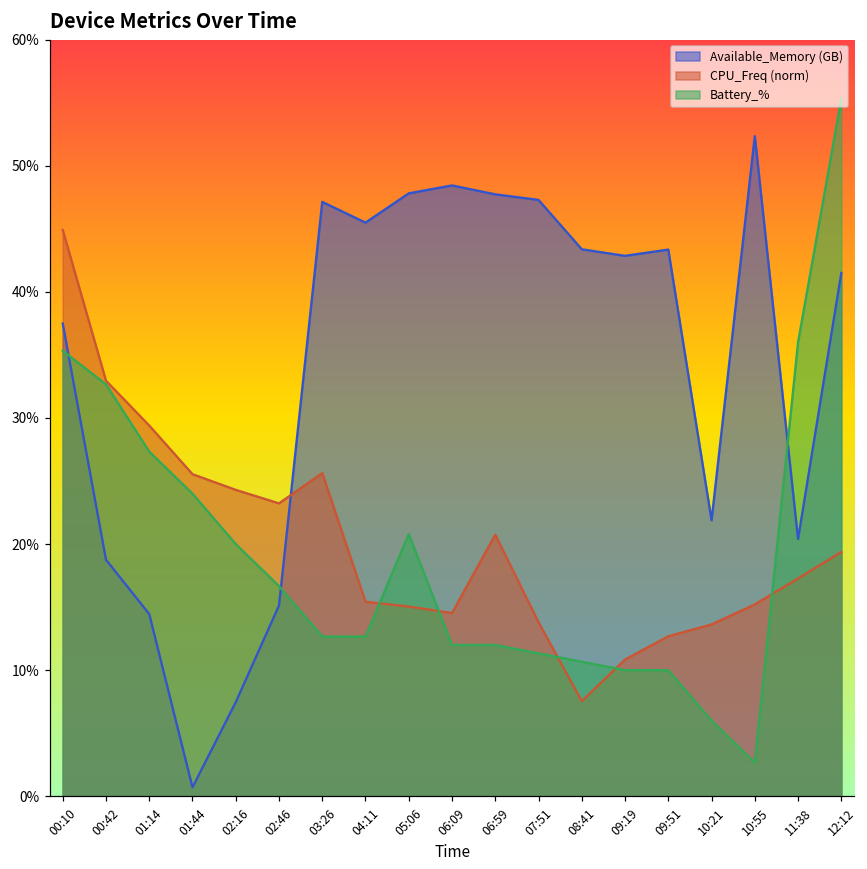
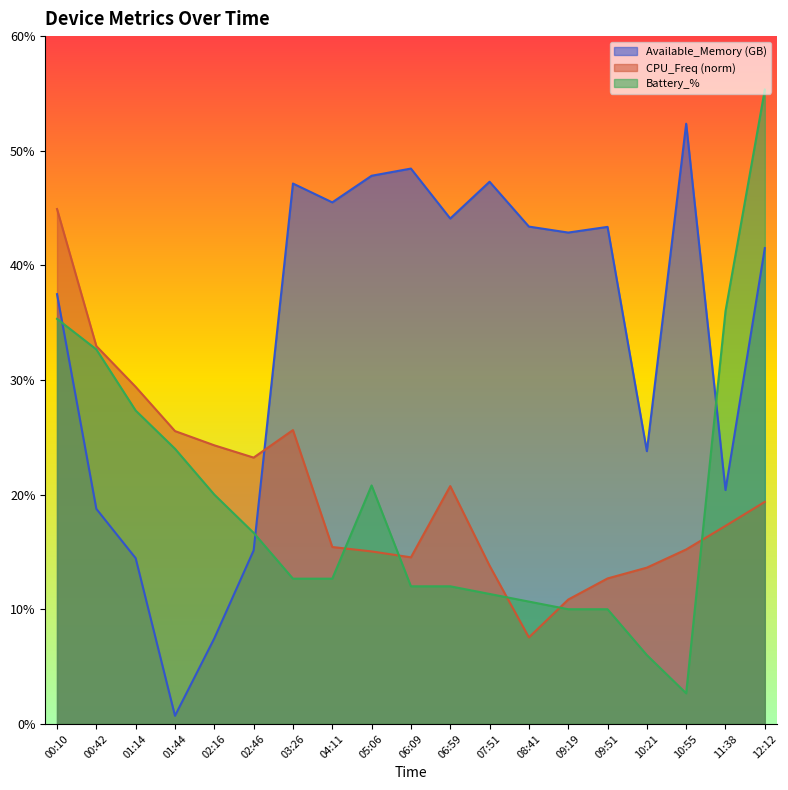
  {
    "Available_Memory (GB)": {
      "00:10": "37.5%",
      "00:42": "18.8%",
      "01:14": "14.5%",
      "01:44": "0.7%",
      "02:16": "7.5%",
      "02:46": "15.1%",
      "03:26": "47.1%",
      "04:11": "45.5%",
      "05:06": "47.8%",
      "06:09": "48.4%",
-     "06:59": "47.7%",
+     "06:59": "44.1%",
      "07:51": "47.3%",
      "08:41": "43.4%",
      "09:19": "42.9%",
      "09:51": "43.4%",
-     "10:21": "21.9%",
+     "10:21": "23.8%",
      "10:55": "52.4%",
      "11:38": "20.4%",
      "12:12": "41.5%"
    },
    "CPU_Freq (norm)": {
      "00:10": "44.9%",
      "00:42": "33.0%",
      "01:14": "29.4%",
      "01:44": "25.5%",
      "02:16": "24.3%",
      "02:46": "23.2%",
      "03:26": "25.6%",
      "04:11": "15.4%",
      "05:06": "15.0%",
      "06:09": "14.5%",
      "06:59": "20.7%",
      "07:51": "13.8%",
      "08:41": "7.5%",
      "09:19": "10.8%",
      "09:51": "12.7%",
      "10:21": "13.6%",
      "10:55": "15.2%",
      "11:38": "17.3%",
      "12:12": "19.4%"
    },
    "Battery_%": {
      "00:10": "35.3%",
      "00:42": "32.7%",
      "01:14": "27.3%",
      "01:44": "24.0%",
      "02:16": "20.0%",
      "02:46": "16.7%",
      "03:26": "12.7%",
      "04:11": "12.7%",
      "05:06": "20.8%",
      "06:09": "12.0%",
      "06:59": "12.0%",
      "07:51": "11.3%",
      "08:41": "10.7%",
      "09:19": "10.0%",
      "09:51": "10.0%",
      "10:21": "6.0%",
      "10:55": "2.7%",
      "11:38": "36.0%"
    }
  }
